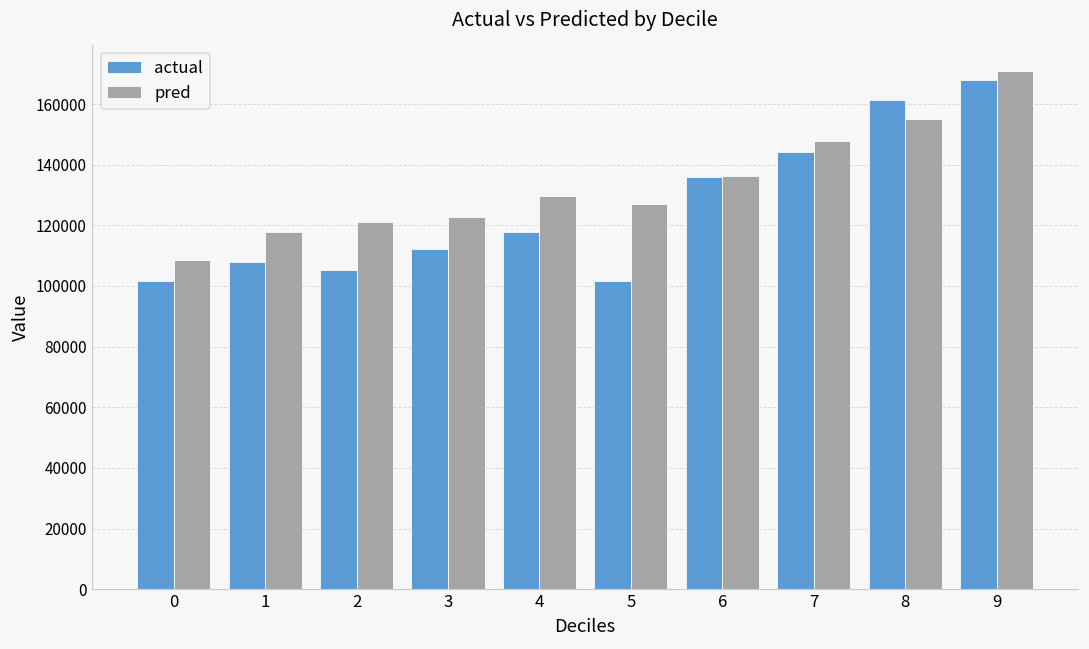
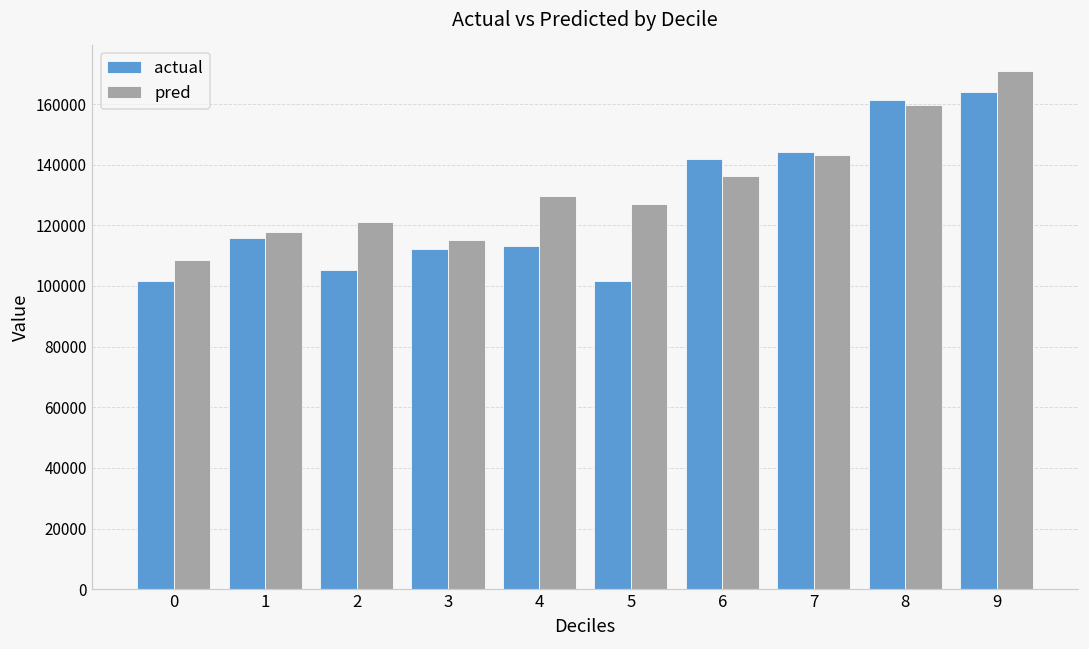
  {
    "actual": {
      "0": 102000,
-     "1": 108000,
+     "1": 116000,
      "2": 105000,
      "3": 112000,
-     "4": 118000,
+     "4": 113000,
      "5": 102000,
-     "6": 136000,
+     "6": 142000,
      "7": 144000,
      "8": 161000,
-     "9": 168000
+     "9": 164000
    },
    "pred": {
      "0": 108000,
      "1": 118000,
      "2": 121000,
-     "3": 123000,
+     "3": 115000,
      "4": 130000,
      "5": 127000,
      "6": 136000,
-     "7": 148000,
-     "8": 155000,
+     "7": 143000,
+     "8": 160000,
      "9": 171000
    }
  }
